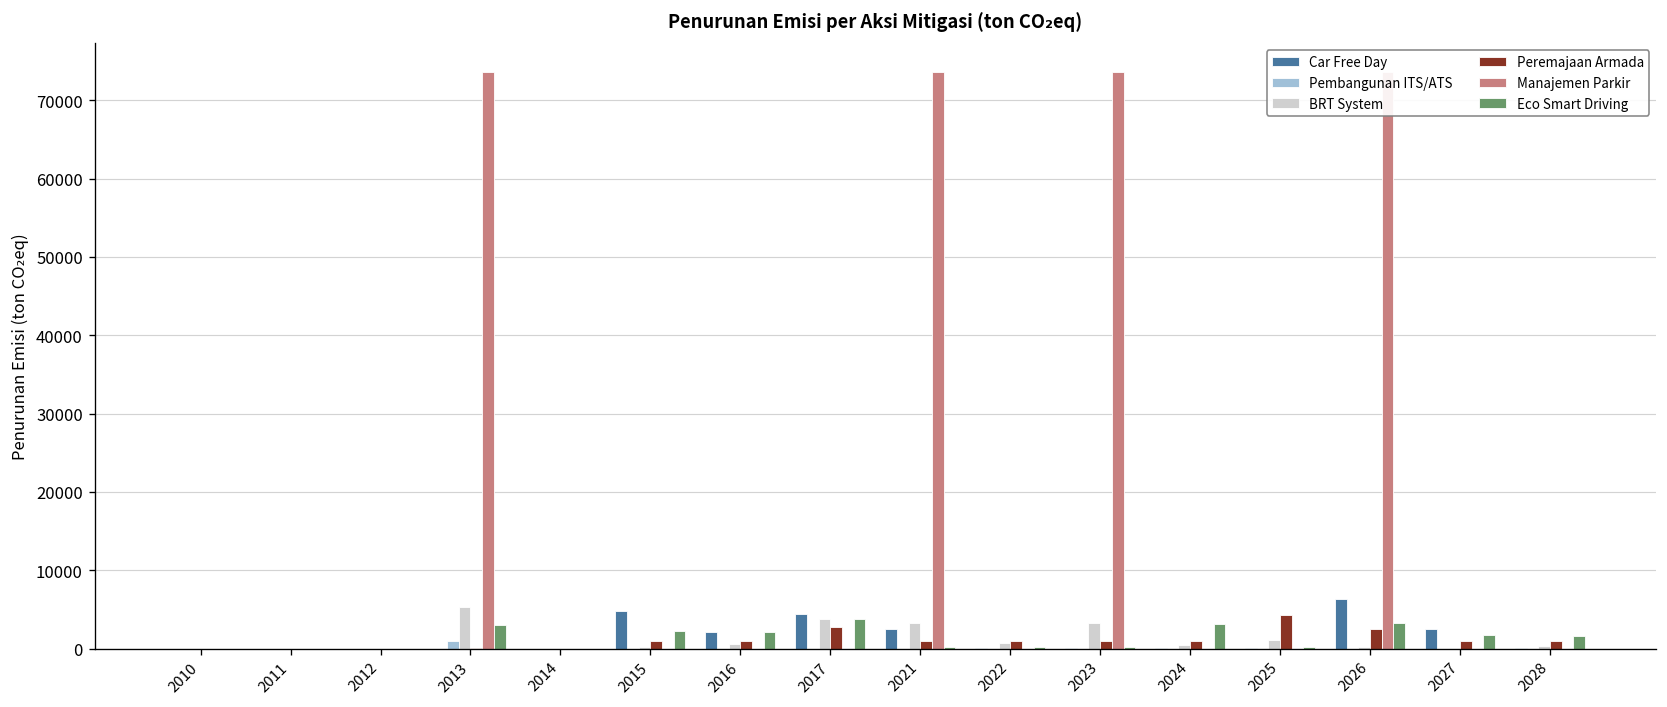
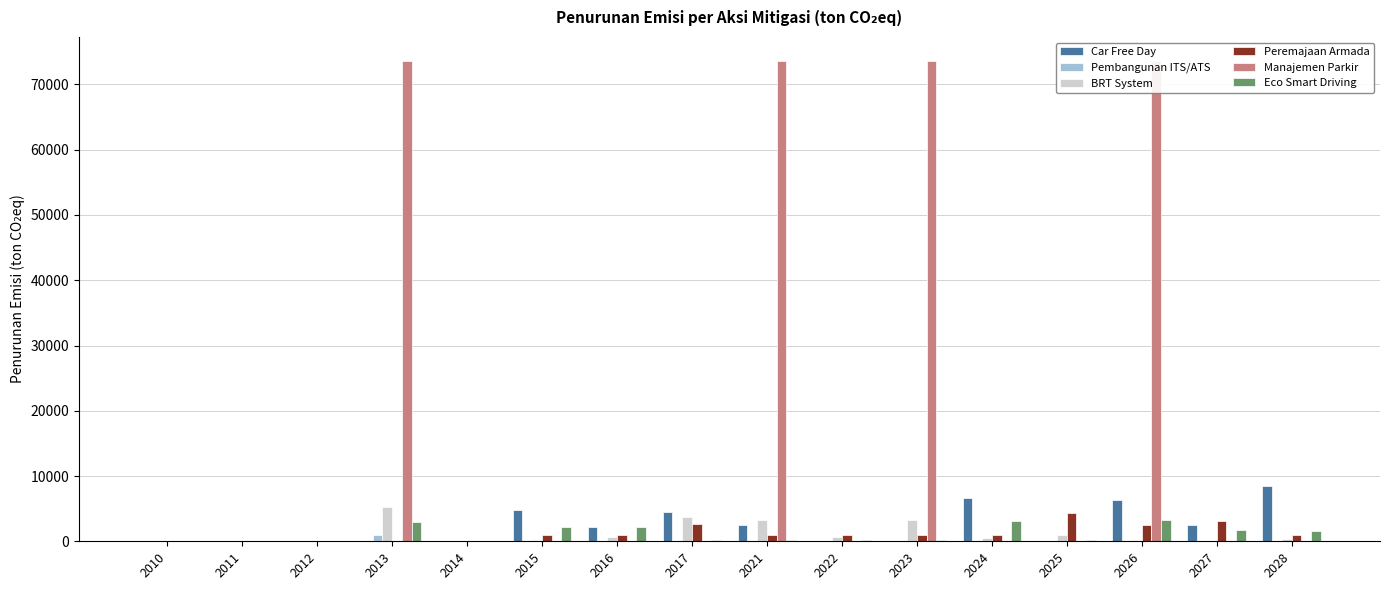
  {
    "Car Free Day": {
      "2010": 0,
      "2011": 0,
      "2012": 0,
      "2013": 0,
      "2014": 0,
      "2015": 5000,
      "2016": 2000,
      "2017": 4000,
      "2021": 3000,
-     "2024": 0,
+     "2024": 7000,
      "2026": 6000,
      "2027": 2000,
-     "2028": 0
+     "2028": 8000
    },
    "Peremajaan Armada": {
      "2010": 0,
      "2011": 0,
      "2012": 0,
      "2014": 0,
      "2015": 1000,
      "2016": 1000,
      "2017": 3000,
      "2021": 1000,
      "2022": 1000,
      "2023": 1000,
      "2024": 1000,
      "2025": 4000,
      "2026": 3000,
-     "2027": 1000,
+     "2027": 3000,
      "2028": 1000
    },
    "Manajemen Parkir": {
      "2010": 0,
      "2011": 0,
      "2012": 0,
      "2013": 74000,
      "2014": 0,
      "2015": 0,
      "2016": 0,
      "2017": 0,
      "2021": 74000,
      "2022": 0,
      "2023": 74000,
      "2024": 0,
      "2025": 0,
      "2027": 0,
      "2028": 0
    },
    "Eco Smart Driving": {
      "2010": 0,
      "2013": 3000,
      "2015": 2000,
      "2016": 2000,
-     "2017": 4000,
+     "2017": 0,
      "2024": 3000,
      "2026": 3000,
      "2027": 2000,
      "2028": 2000
    }
  }
